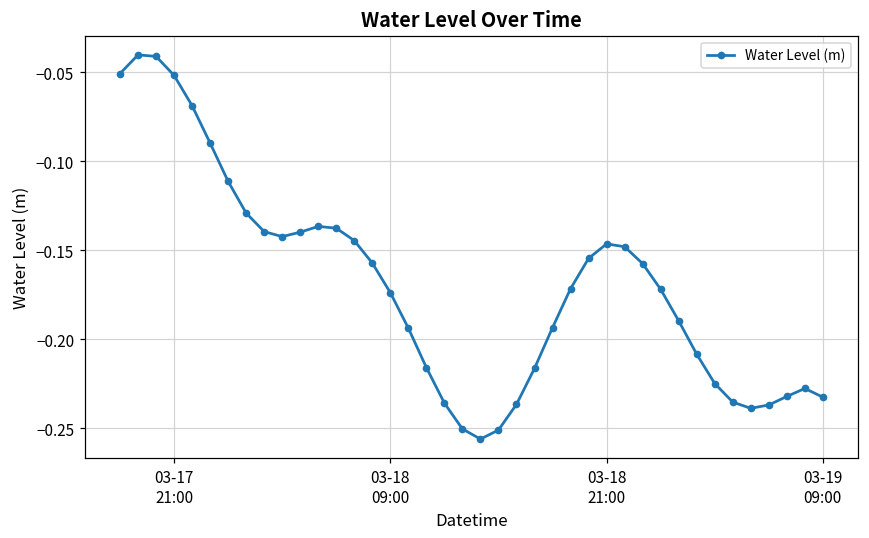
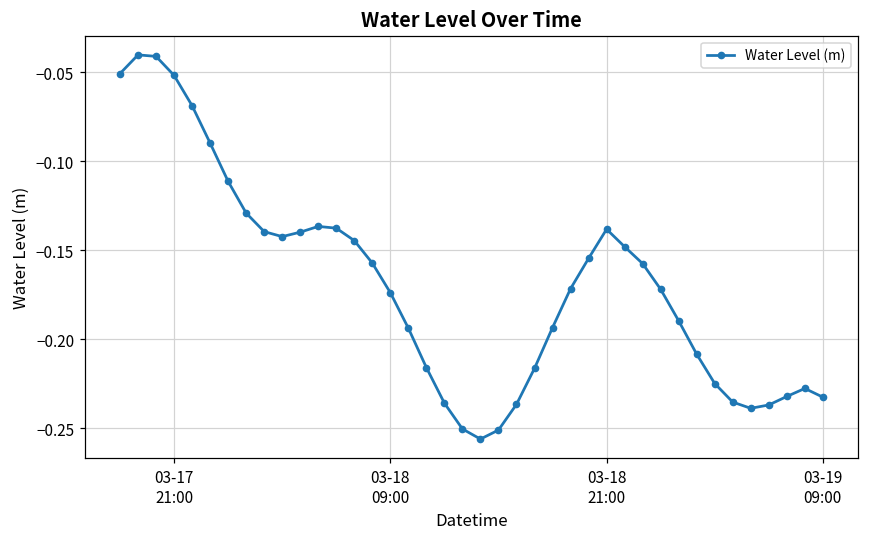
  {
    "03-17 21:00": -0.052,
    "03-18 09:00": -0.174,
-   "03-18 21:00": -0.146,
+   "03-18 21:00": -0.138,
    "03-19 09:00": -0.233
  }
